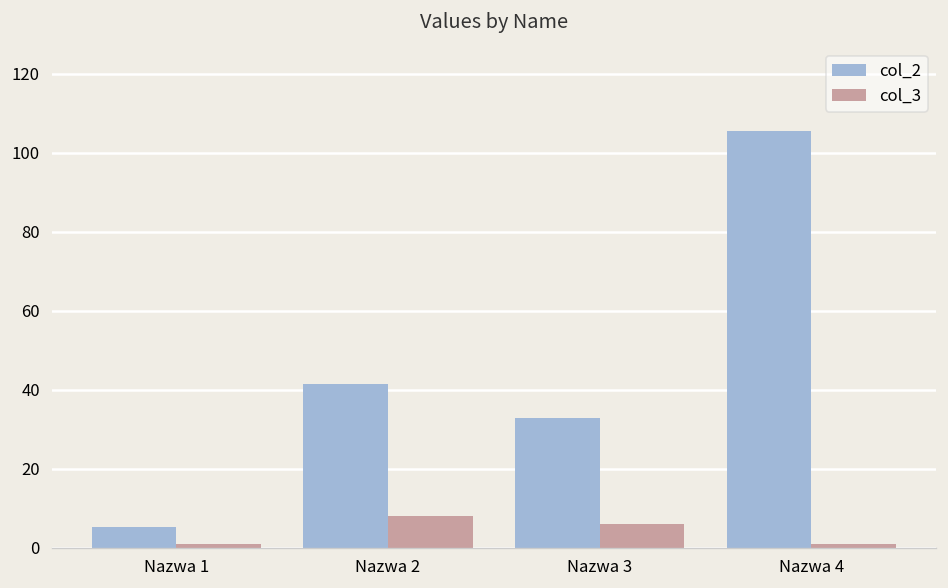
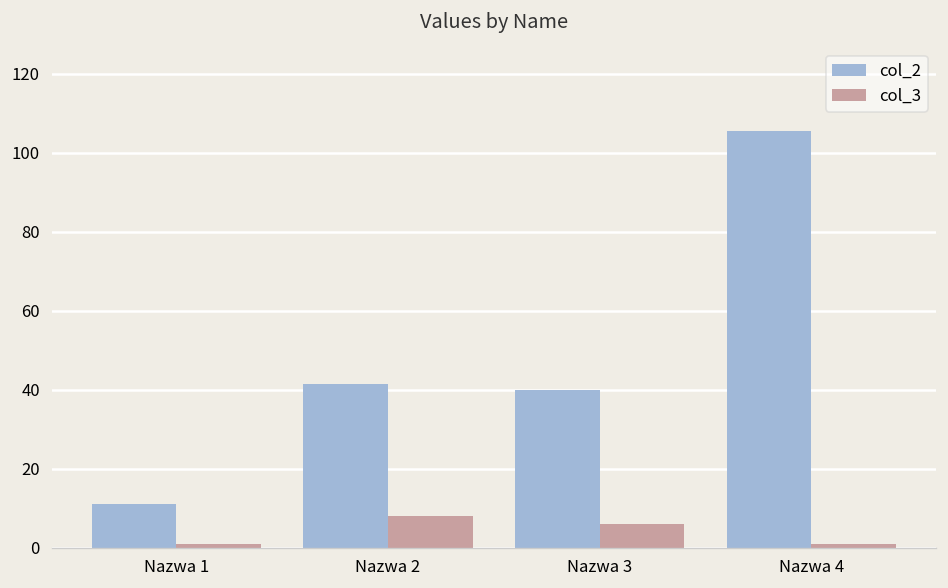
  {
    "col_2": {
-     "Nazwa 1": 5,
+     "Nazwa 1": 11,
      "Nazwa 2": 41,
-     "Nazwa 3": 33,
+     "Nazwa 3": 40,
      "Nazwa 4": 105
    },
    "col_3": {
      "Nazwa 1": 1,
      "Nazwa 2": 8,
      "Nazwa 3": 6,
      "Nazwa 4": 1
    }
  }
